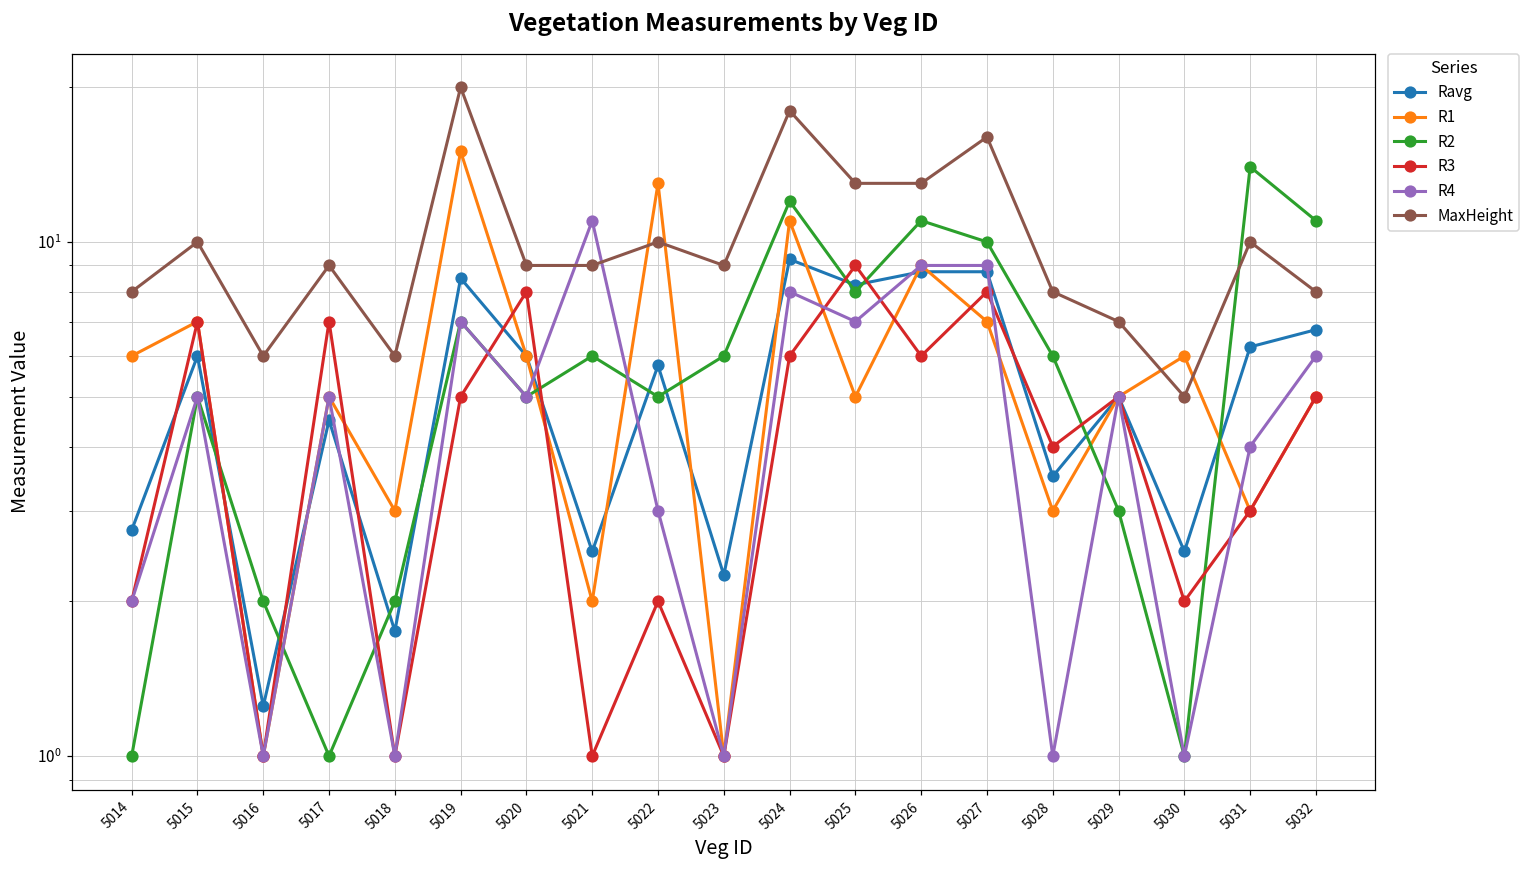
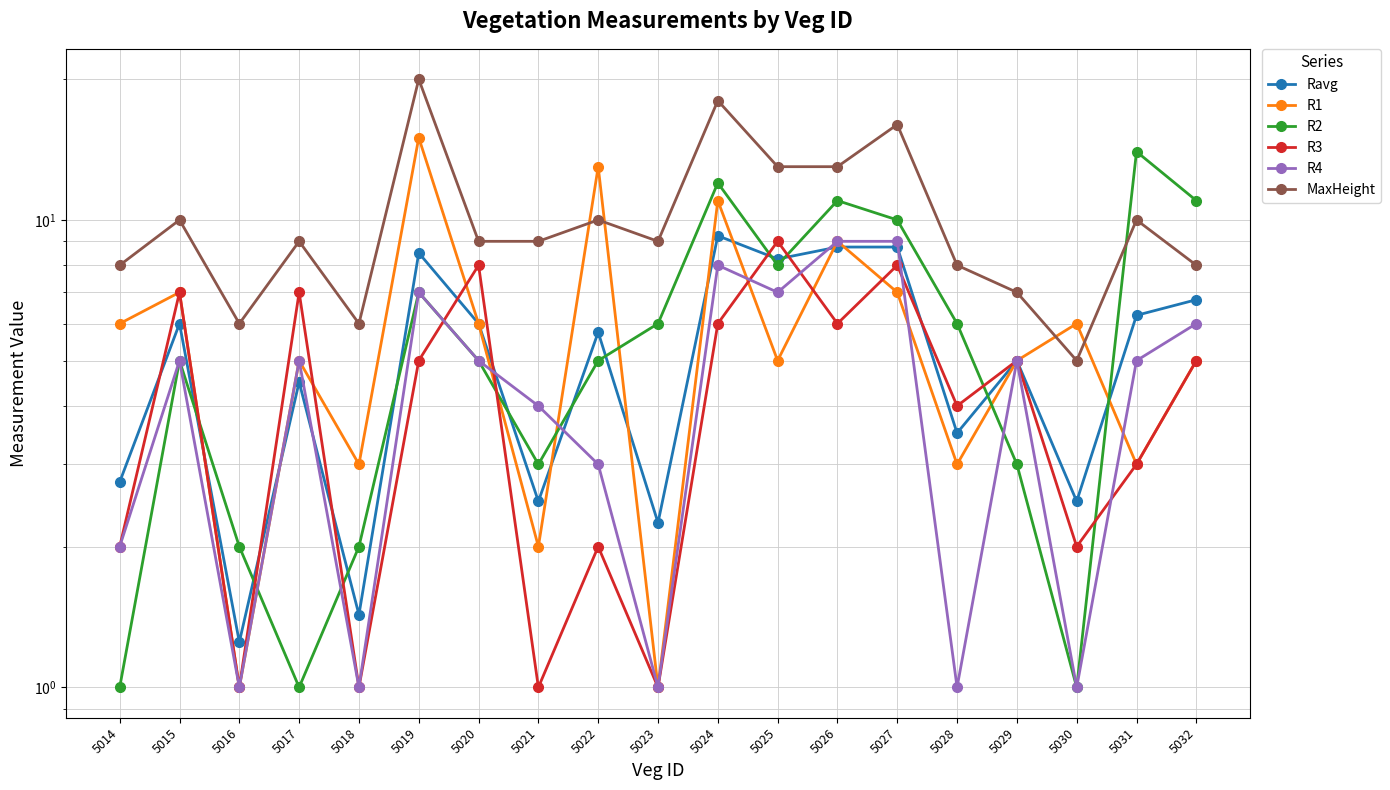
  {
    "Ravg": {
      "5014": 2.8,
      "5015": 6.0,
      "5016": 1.25,
      "5017": 4.5,
-     "5018": 1.75,
+     "5018": 1.43,
      "5019": 8.5,
      "5021": 2.5,
      "5022": 5.8,
      "5023": 2.3,
      "5024": 9.3,
      "5025": 8.3,
      "5026": 8.8,
      "5027": 8.8,
      "5028": 3.5,
      "5030": 2.5,
      "5031": 6.3,
      "5032": 6.8
    },
    "R1": {
      "5014": 6.0,
      "5018": 3.0,
      "5019": 15.0,
      "5021": 2.00,
      "5022": 13.0,
      "5024": 11.0,
      "5025": 5.0,
      "5027": 7.0,
      "5028": 3.0,
      "5030": 6.0
    },
    "R2": {
      "5014": 1,
      "5016": 2,
      "5017": 1,
      "5018": 2,
-     "5021": 6,
+     "5021": 3,
      "5022": 5,
      "5023": 6,
      "5024": 12,
      "5025": 8,
      "5026": 11,
      "5027": 10,
      "5028": 6,
      "5029": 3,
      "5031": 14,
      "5032": 11
    },
    "R3": {
      "5017": 7.0,
      "5019": 5.0,
      "5020": 8.0,
      "5021": 1.00,
      "5022": 2.00,
      "5024": 6.0,
      "5025": 9.0,
      "5026": 6.0,
      "5027": 8.0,
      "5028": 4.0,
      "5030": 2.00
    },
    "R4": {
-     "5021": 11,
+     "5021": 4,
      "5022": 3,
      "5024": 8,
      "5025": 7,
      "5027": 9,
      "5028": 1,
-     "5031": 4,
+     "5031": 5,
      "5032": 6
    },
    "MaxHeight": {
      "5014": 8.0,
      "5015": 10.0,
      "5016": 6.0,
      "5017": 9.0,
      "5018": 6.0,
      "5019": 20.0,
      "5020": 9.0,
      "5021": 9.0,
      "5022": 10.0,
      "5023": 9.0,
      "5024": 18.0,
      "5025": 13.0,
      "5026": 13.0,
      "5027": 16.0,
      "5028": 8.0,
      "5029": 7.0,
      "5030": 5.0,
      "5031": 10.0,
      "5032": 8.0
    }
  }
